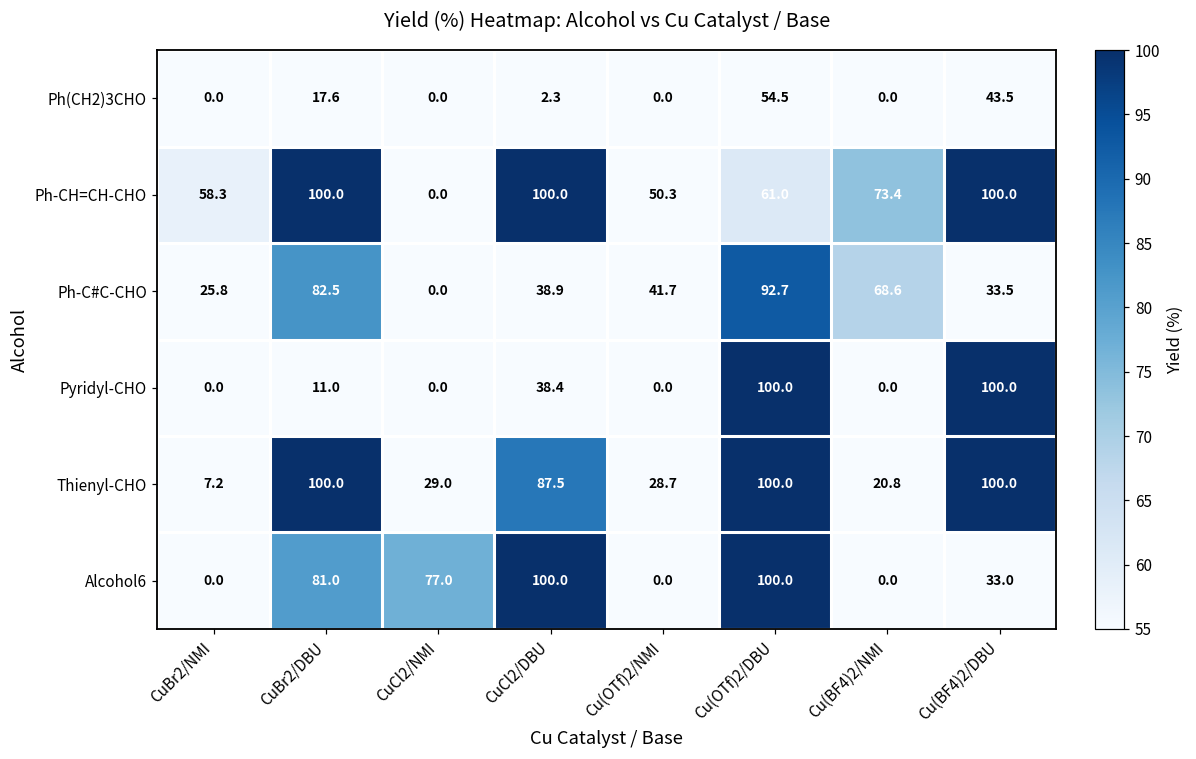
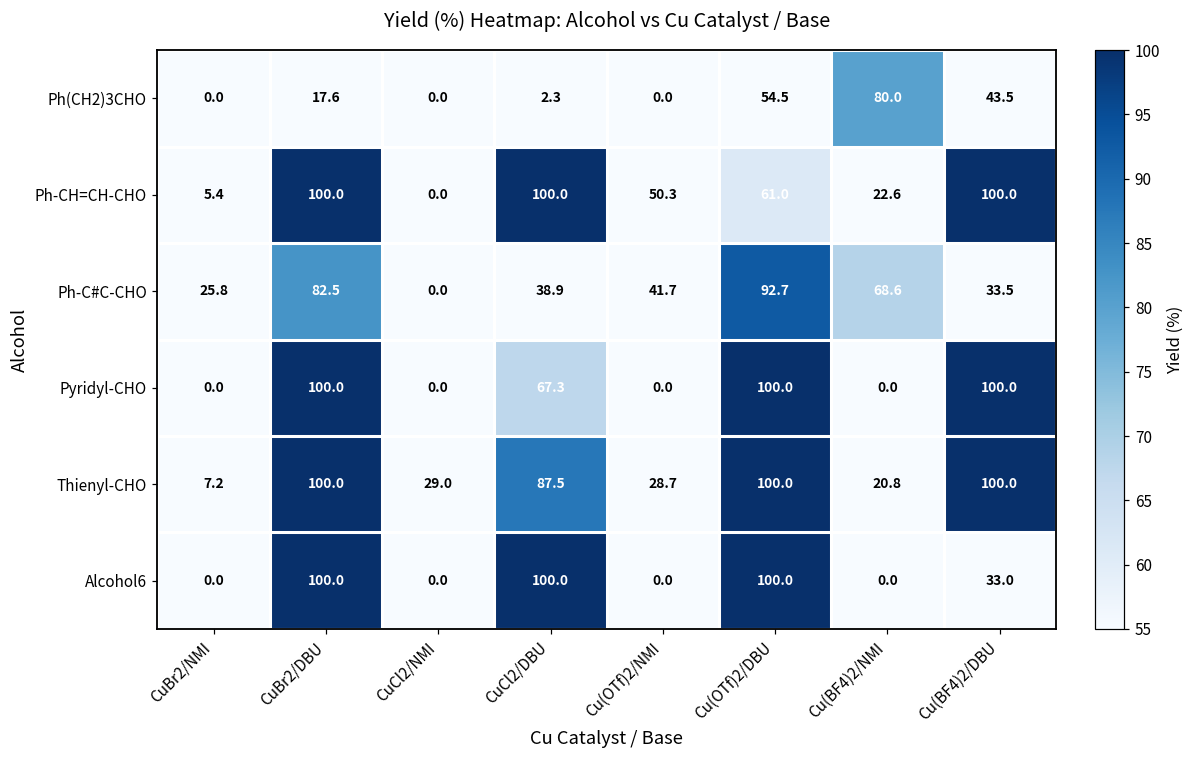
  {
    "Ph(CH2)3CHO": {
      "CuBr2/NMI": 0.0,
      "CuBr2/DBU": 17.6,
      "CuCl2/NMI": 0.0,
      "CuCl2/DBU": 2.3,
      "Cu(OTf)2/NMI": 0.0,
      "Cu(OTf)2/DBU": 54.5,
-     "Cu(BF4)2/NMI": 0.0,
+     "Cu(BF4)2/NMI": 80.0,
      "Cu(BF4)2/DBU": 43.5
    },
    "Ph-CH=CH-CHO": {
-     "CuBr2/NMI": 58.3,
+     "CuBr2/NMI": 5.4,
      "CuBr2/DBU": 100.0,
      "CuCl2/NMI": 0.0,
      "CuCl2/DBU": 100.0,
      "Cu(OTf)2/NMI": 50.3,
-     "Cu(BF4)2/NMI": 73.4,
+     "Cu(BF4)2/NMI": 22.6,
      "Cu(BF4)2/DBU": 100.0
    },
    "Ph-C#C-CHO": {
      "CuBr2/NMI": 25.8,
      "CuBr2/DBU": 82.5,
      "CuCl2/NMI": 0.0,
      "CuCl2/DBU": 38.9,
      "Cu(OTf)2/NMI": 41.7,
      "Cu(OTf)2/DBU": 92.7,
      "Cu(BF4)2/NMI": 68.6,
      "Cu(BF4)2/DBU": 33.5
    },
    "Pyridyl-CHO": {
      "CuBr2/NMI": 0.0,
-     "CuBr2/DBU": 11.0,
+     "CuBr2/DBU": 100.0,
      "CuCl2/NMI": 0.0,
-     "CuCl2/DBU": 38.4,
+     "CuCl2/DBU": 67.3,
      "Cu(OTf)2/NMI": 0.0,
      "Cu(OTf)2/DBU": 100.0,
      "Cu(BF4)2/NMI": 0.0,
      "Cu(BF4)2/DBU": 100.0
    },
    "Thienyl-CHO": {
      "CuBr2/NMI": 7.2,
      "CuBr2/DBU": 100.0,
      "CuCl2/NMI": 29.0,
      "CuCl2/DBU": 87.5,
      "Cu(OTf)2/NMI": 28.7,
      "Cu(OTf)2/DBU": 100.0,
      "Cu(BF4)2/NMI": 20.8,
      "Cu(BF4)2/DBU": 100.0
    },
    "Alcohol6": {
      "CuBr2/NMI": 0.0,
-     "CuBr2/DBU": 81.0,
-     "CuCl2/NMI": 77.0,
+     "CuBr2/DBU": 100.0,
+     "CuCl2/NMI": 0.0,
      "CuCl2/DBU": 100.0,
      "Cu(OTf)2/NMI": 0.0,
      "Cu(OTf)2/DBU": 100.0,
      "Cu(BF4)2/NMI": 0.0,
      "Cu(BF4)2/DBU": 33.0
    }
  }
